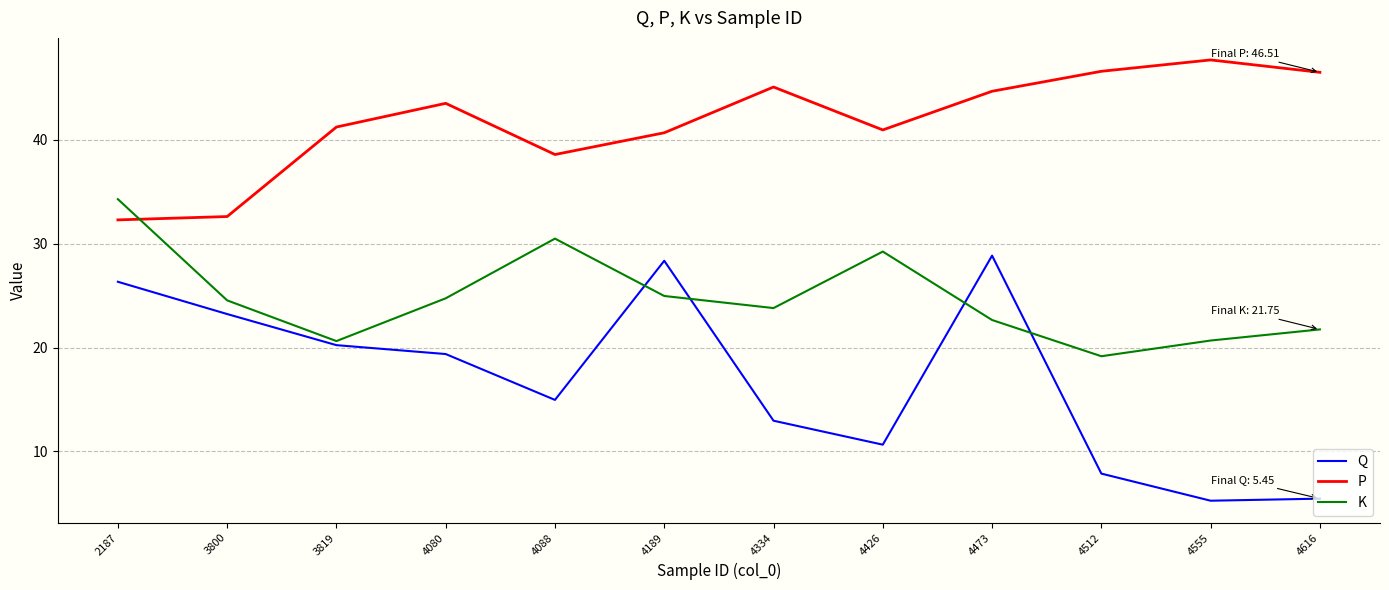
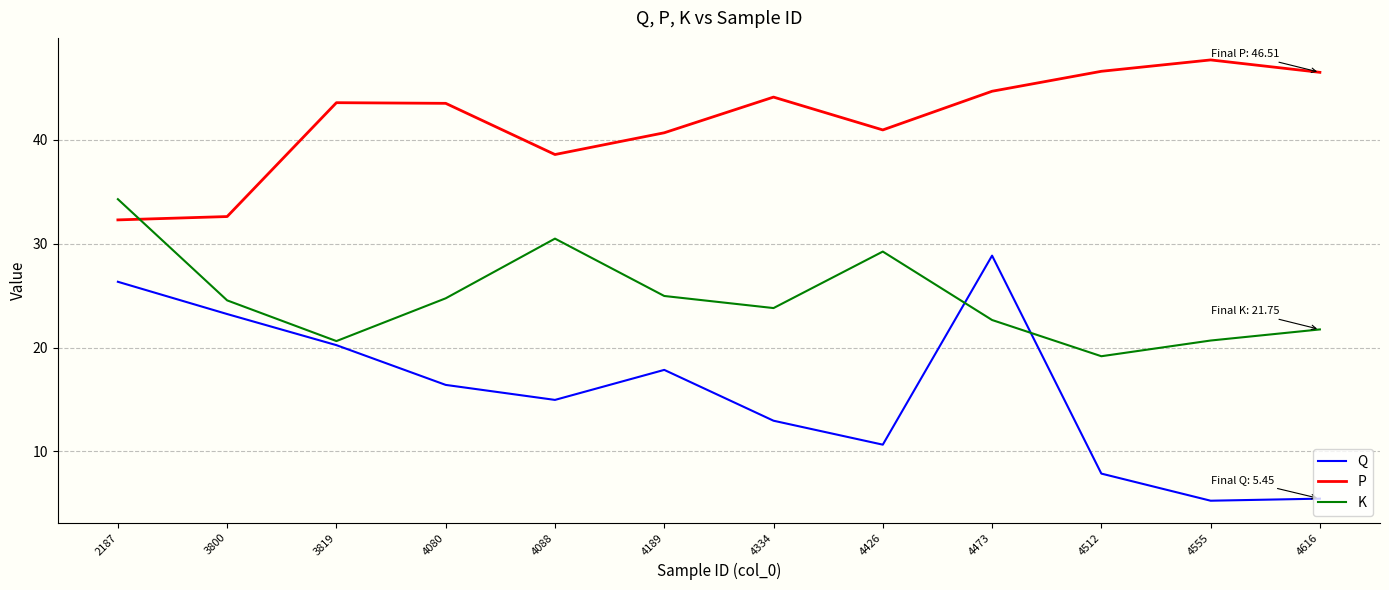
  {
    "Q": {
      "2187": 26.3,
      "3800": 23.2,
      "3819": 20.2,
-     "4080": 19.4,
+     "4080": 16.4,
      "4088": 15.0,
-     "4189": 28.4,
+     "4189": 17.9,
      "4334": 13.0,
      "4426": 10.7,
      "4473": 28.9,
      "4512": 7.9
    },
    "P": {
      "2187": 32.3,
      "3800": 32.6,
-     "3819": 41.2,
+     "3819": 43.6,
      "4080": 43.5,
      "4088": 38.6,
      "4189": 40.7,
-     "4334": 45.1,
+     "4334": 44.1,
      "4426": 41.0,
      "4473": 44.7,
      "4512": 46.6,
      "4616": 46.5
    },
    "K": {
      "4616": 21.75
    }
  }
